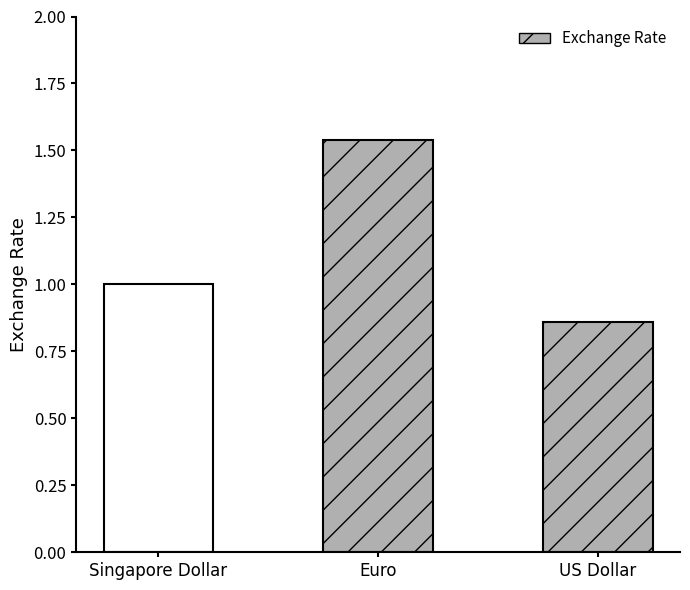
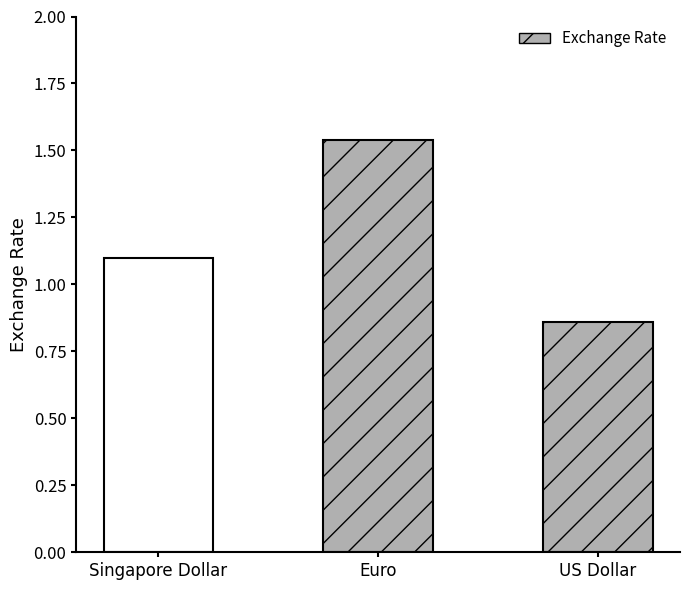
  {
-   "Singapore Dollar": 1.0,
+   "Singapore Dollar": 1.1,
    "Euro": 1.54,
    "US Dollar": 0.86
  }
